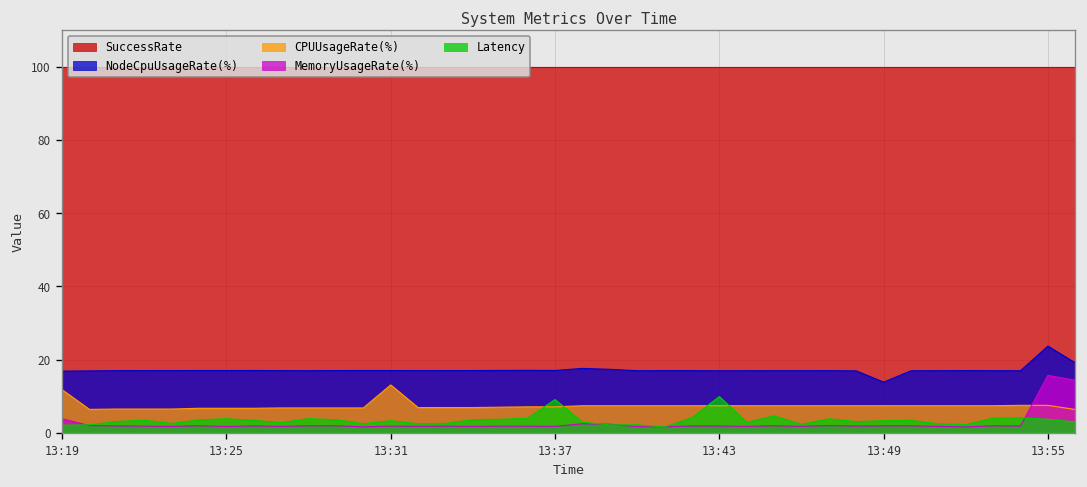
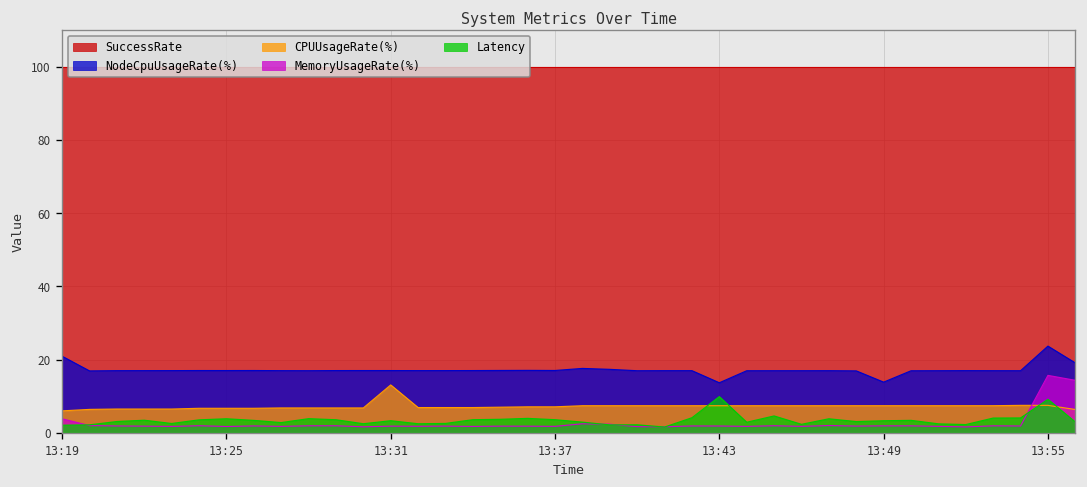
  {
    "SuccessRate": {
      "13:19": 100,
      "13:37": 100,
      "13:43": 100,
      "13:49": 100,
      "13:55": 100
    },
    "NodeCpuUsageRate(%)": {
-     "13:19": 17,
+     "13:19": 21,
      "13:25": 17,
      "13:31": 17,
      "13:37": 17,
-     "13:43": 17,
+     "13:43": 14,
      "13:49": 14,
      "13:55": 24
    },
    "CPUUsageRate(%)": {
-     "13:19": 12,
+     "13:19": 6,
      "13:25": 7,
      "13:31": 13,
      "13:37": 7,
      "13:43": 7,
      "13:49": 7,
      "13:55": 7
    },
    "MemoryUsageRate(%)": {
      "13:19": 4,
      "13:25": 2,
      "13:31": 2,
      "13:37": 2,
      "13:43": 2,
      "13:49": 2,
      "13:55": 16
    },
    "Latency": {
      "13:19": 2,
      "13:25": 4,
      "13:31": 3,
-     "13:37": 9,
+     "13:37": 4,
      "13:43": 10,
      "13:49": 3,
-     "13:55": 4
+     "13:55": 9
    }
  }
